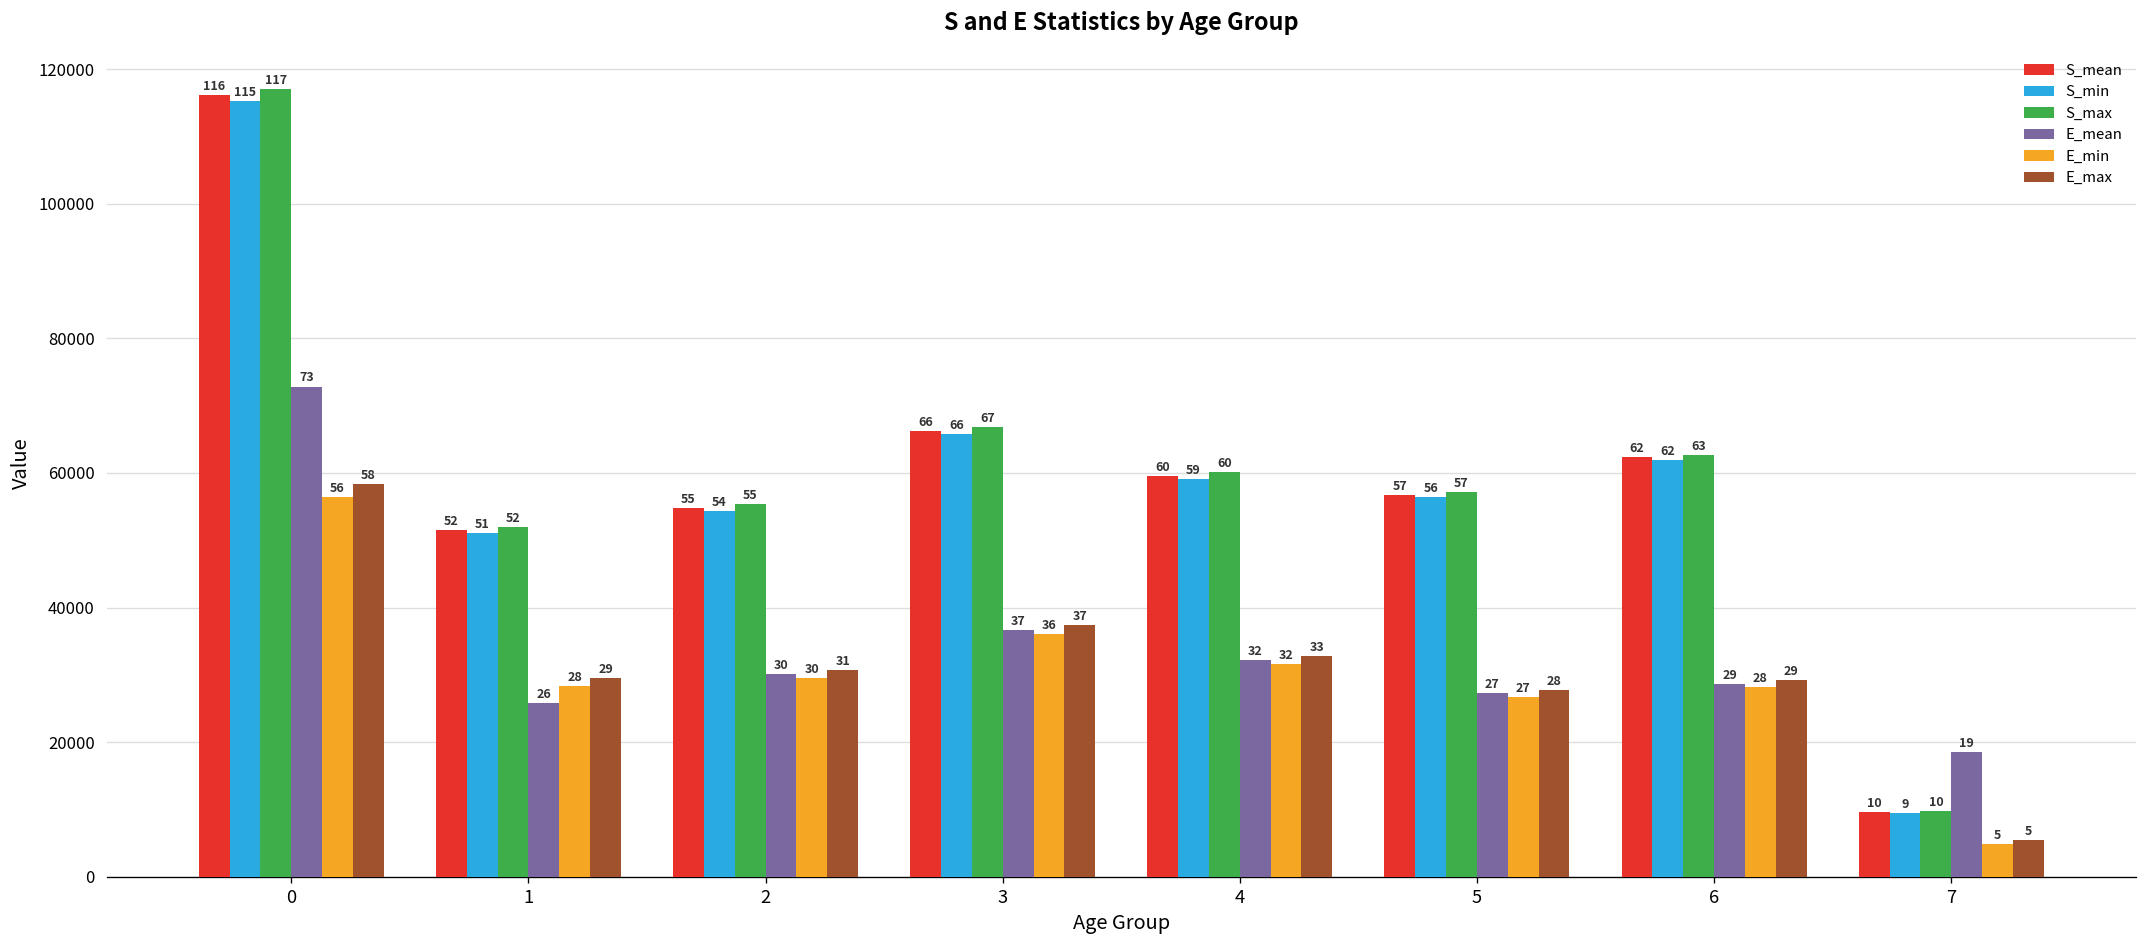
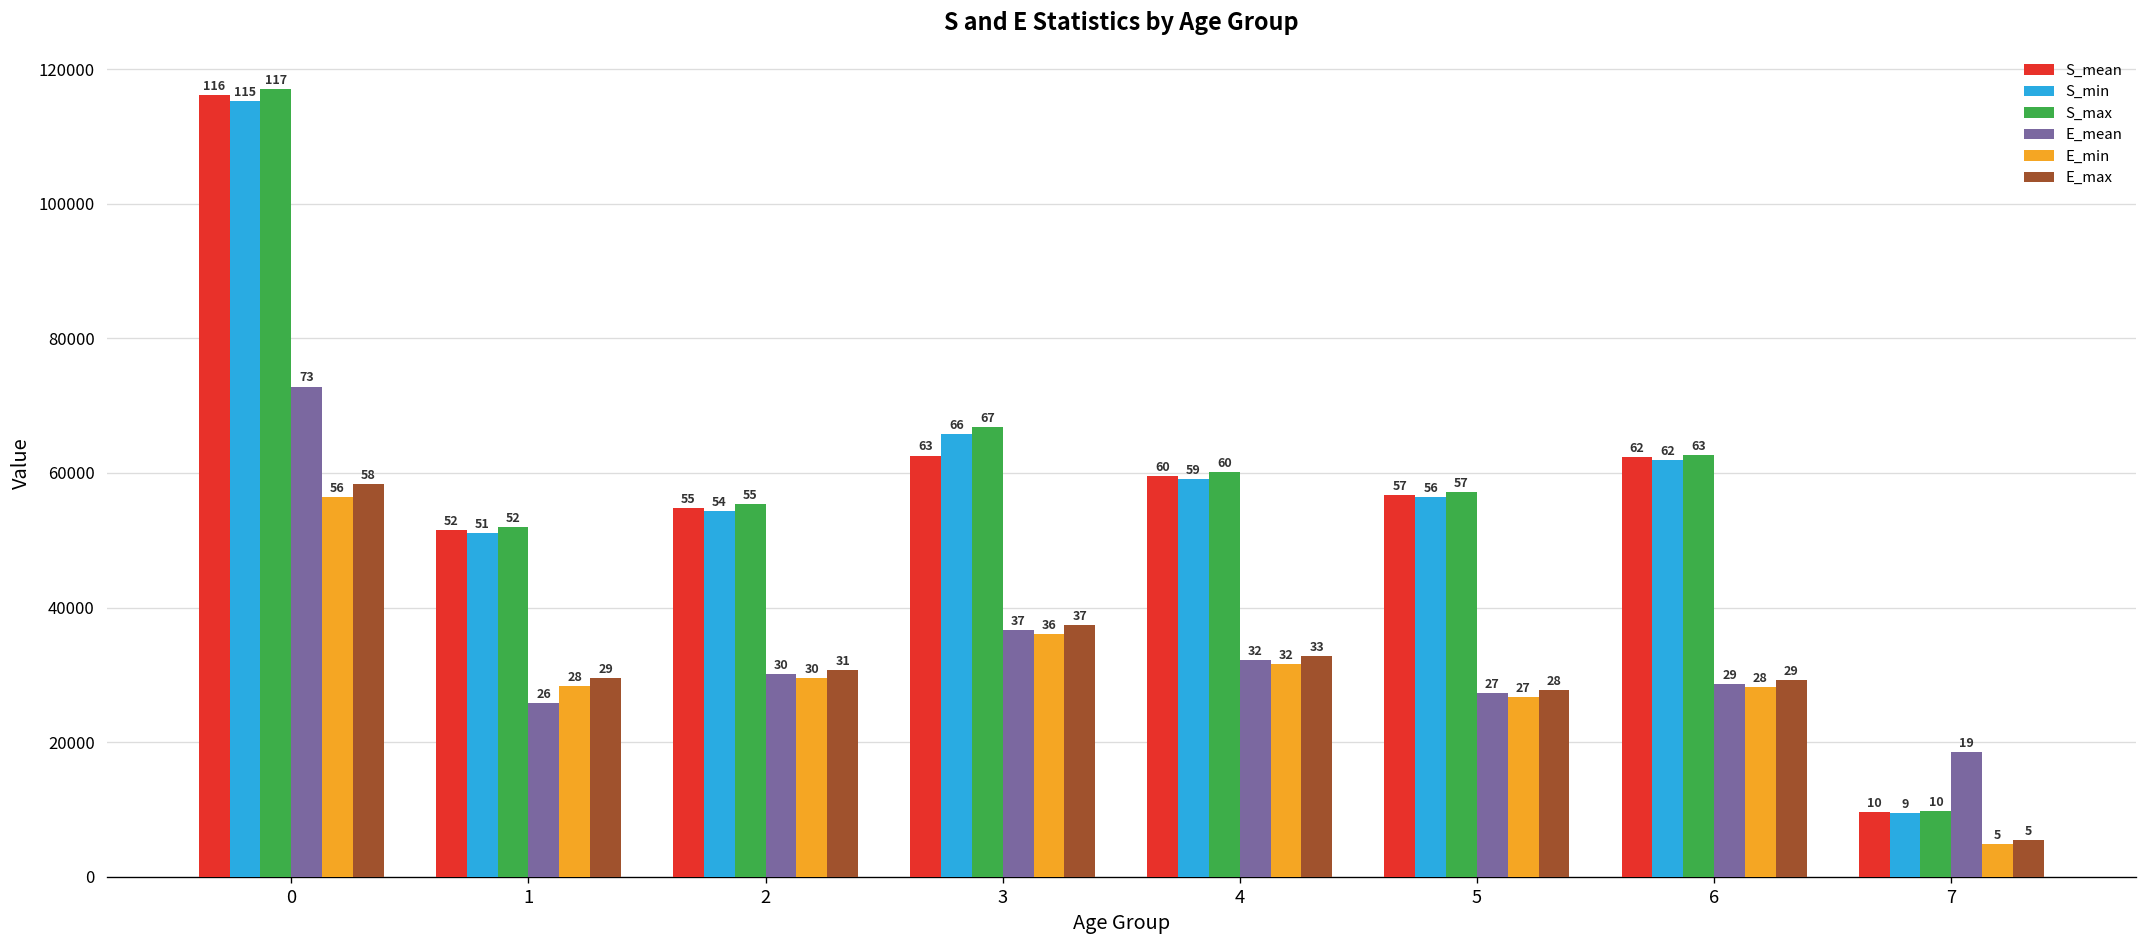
  {
    "S_mean": {
-     "3": 66
+     "3": 63
    }
  }
